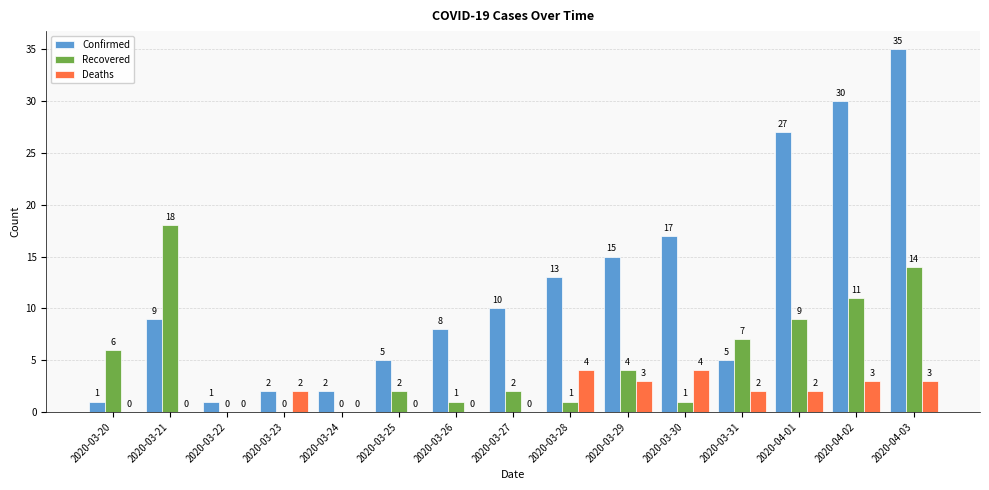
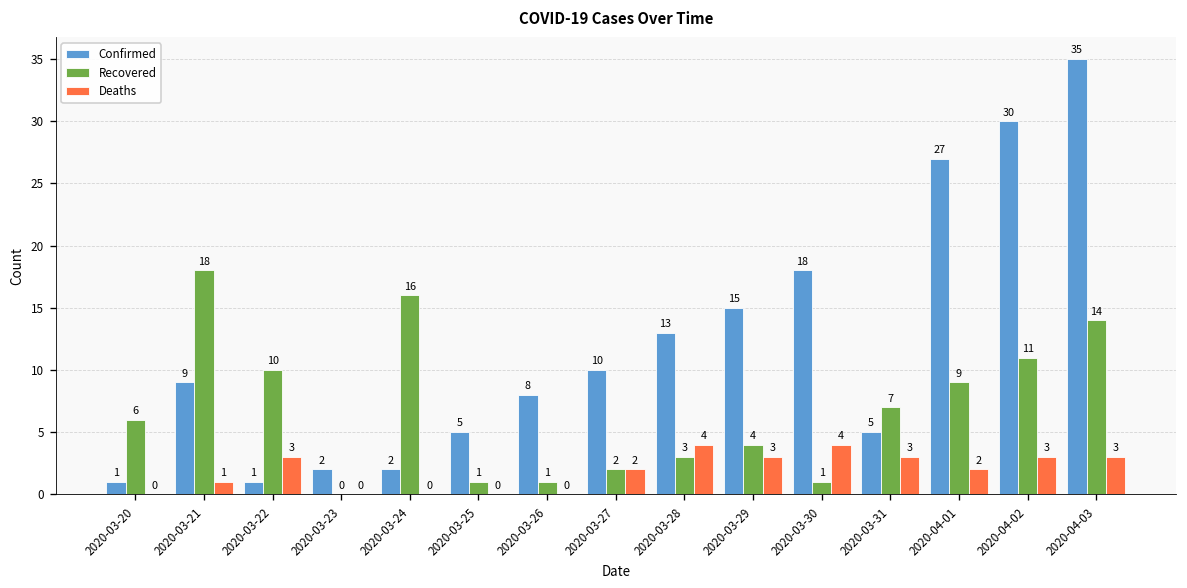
  {
    "Confirmed": {
      "2020-03-20": 1,
      "2020-03-21": 9,
      "2020-03-22": 1,
      "2020-03-23": 2,
      "2020-03-24": 2,
      "2020-03-25": 5,
      "2020-03-26": 8,
      "2020-03-27": 10,
      "2020-03-28": 13,
      "2020-03-29": 15,
-     "2020-03-30": 17,
+     "2020-03-30": 18,
      "2020-03-31": 5,
      "2020-04-01": 27,
      "2020-04-02": 30,
      "2020-04-03": 35
    },
    "Recovered": {
      "2020-03-20": 6,
      "2020-03-21": 18,
-     "2020-03-22": 0,
+     "2020-03-22": 10,
      "2020-03-23": 0,
-     "2020-03-24": 0,
-     "2020-03-25": 2,
+     "2020-03-24": 16,
+     "2020-03-25": 1,
      "2020-03-26": 1,
      "2020-03-27": 2,
-     "2020-03-28": 1,
+     "2020-03-28": 3,
      "2020-03-29": 4,
      "2020-03-30": 1,
      "2020-03-31": 7,
      "2020-04-01": 9,
      "2020-04-02": 11,
      "2020-04-03": 14
    },
    "Deaths": {
      "2020-03-20": 0,
-     "2020-03-21": 0,
-     "2020-03-22": 0,
-     "2020-03-23": 2,
+     "2020-03-21": 1,
+     "2020-03-22": 3,
+     "2020-03-23": 0,
      "2020-03-24": 0,
      "2020-03-25": 0,
      "2020-03-26": 0,
-     "2020-03-27": 0,
+     "2020-03-27": 2,
      "2020-03-28": 4,
      "2020-03-29": 3,
      "2020-03-30": 4,
-     "2020-03-31": 2,
+     "2020-03-31": 3,
      "2020-04-01": 2,
      "2020-04-02": 3,
      "2020-04-03": 3
    }
  }
